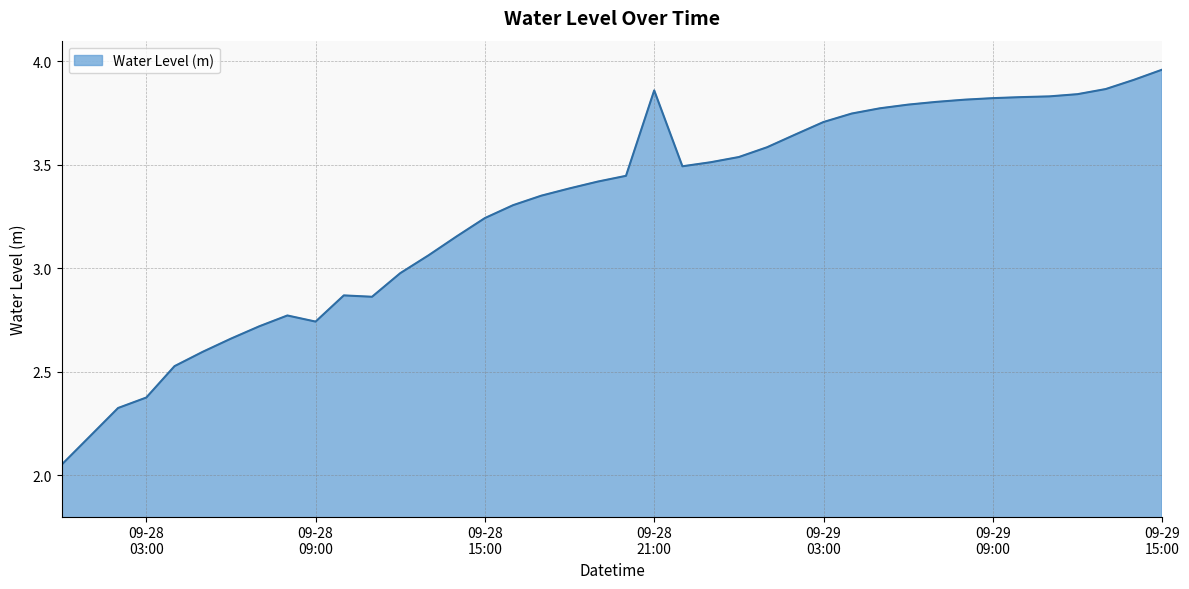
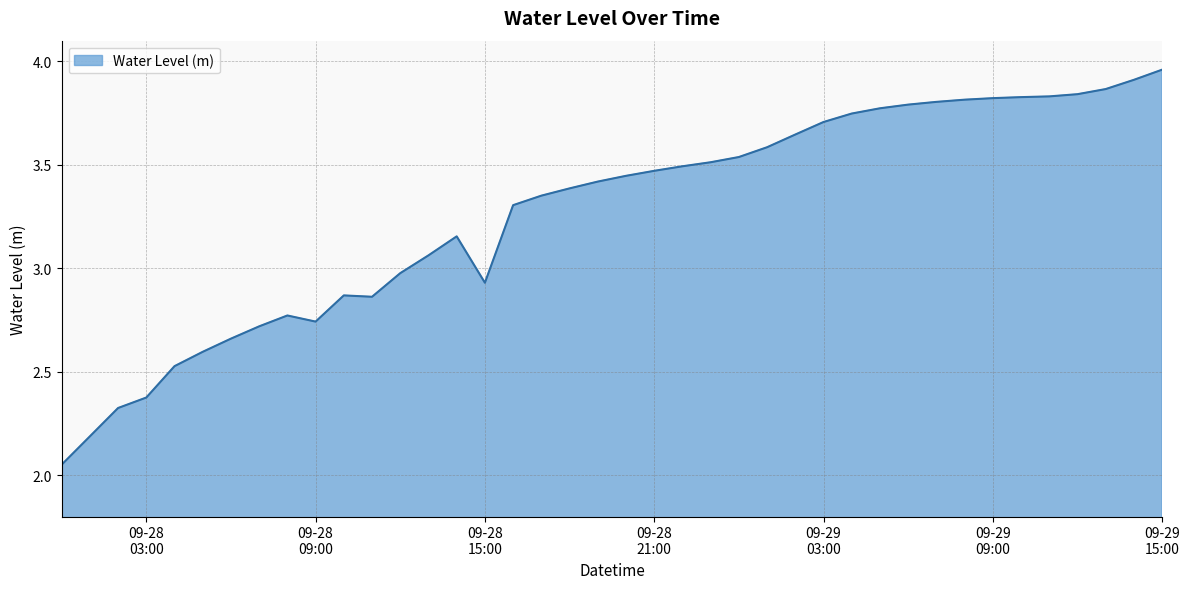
  {
    "09-28 03:00": 2.38,
    "09-28 09:00": 2.74,
-   "09-28 15:00": 3.24,
-   "09-28 21:00": 3.86,
+   "09-28 15:00": 2.93,
+   "09-28 21:00": 3.47,
    "09-29 03:00": 3.71,
    "09-29 09:00": 3.82,
    "09-29 15:00": 3.96
  }
